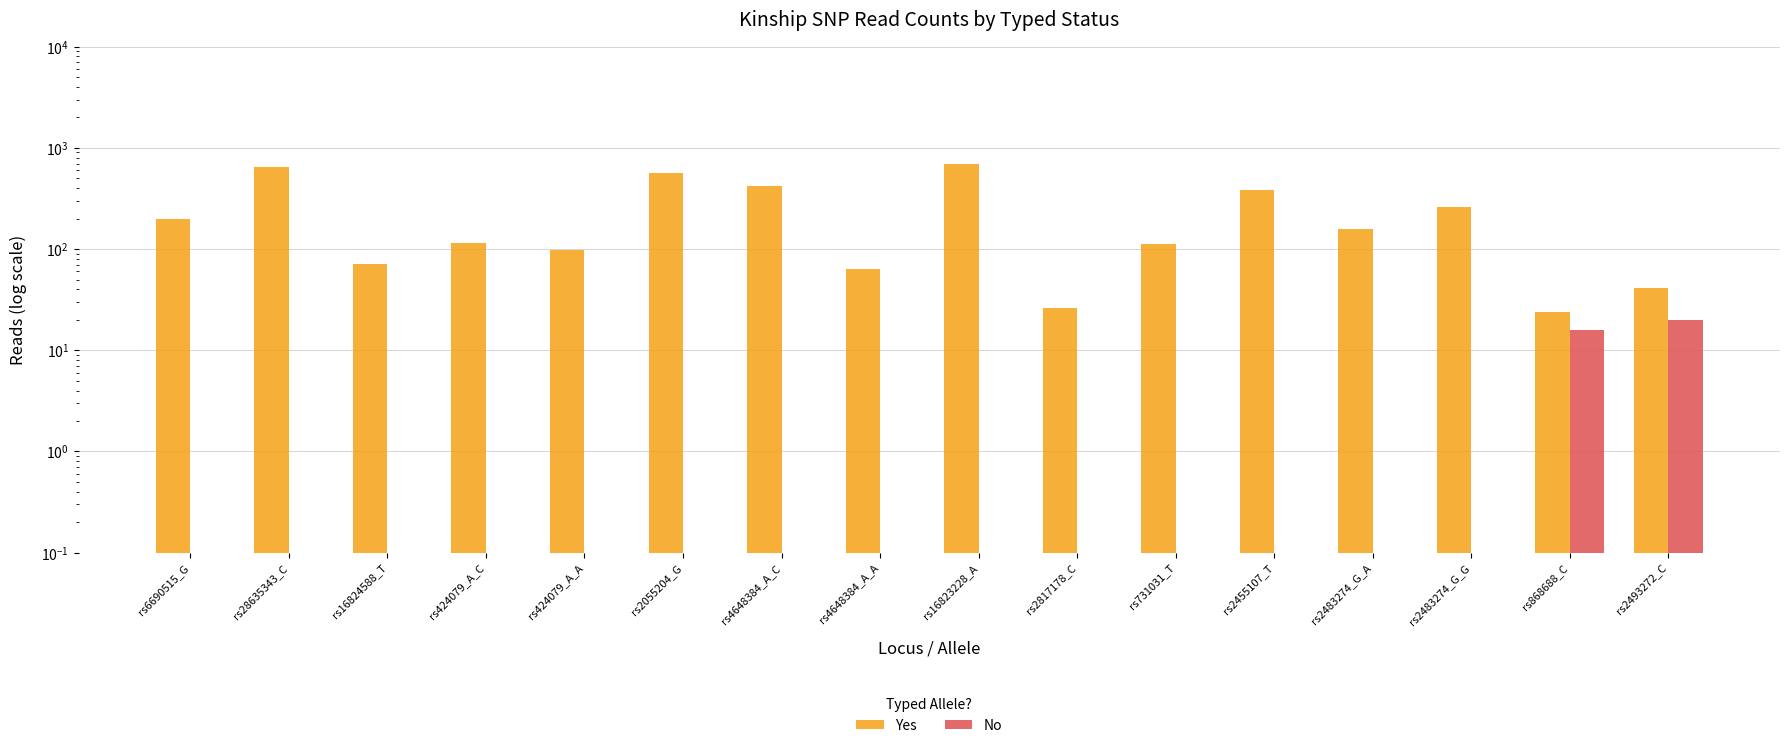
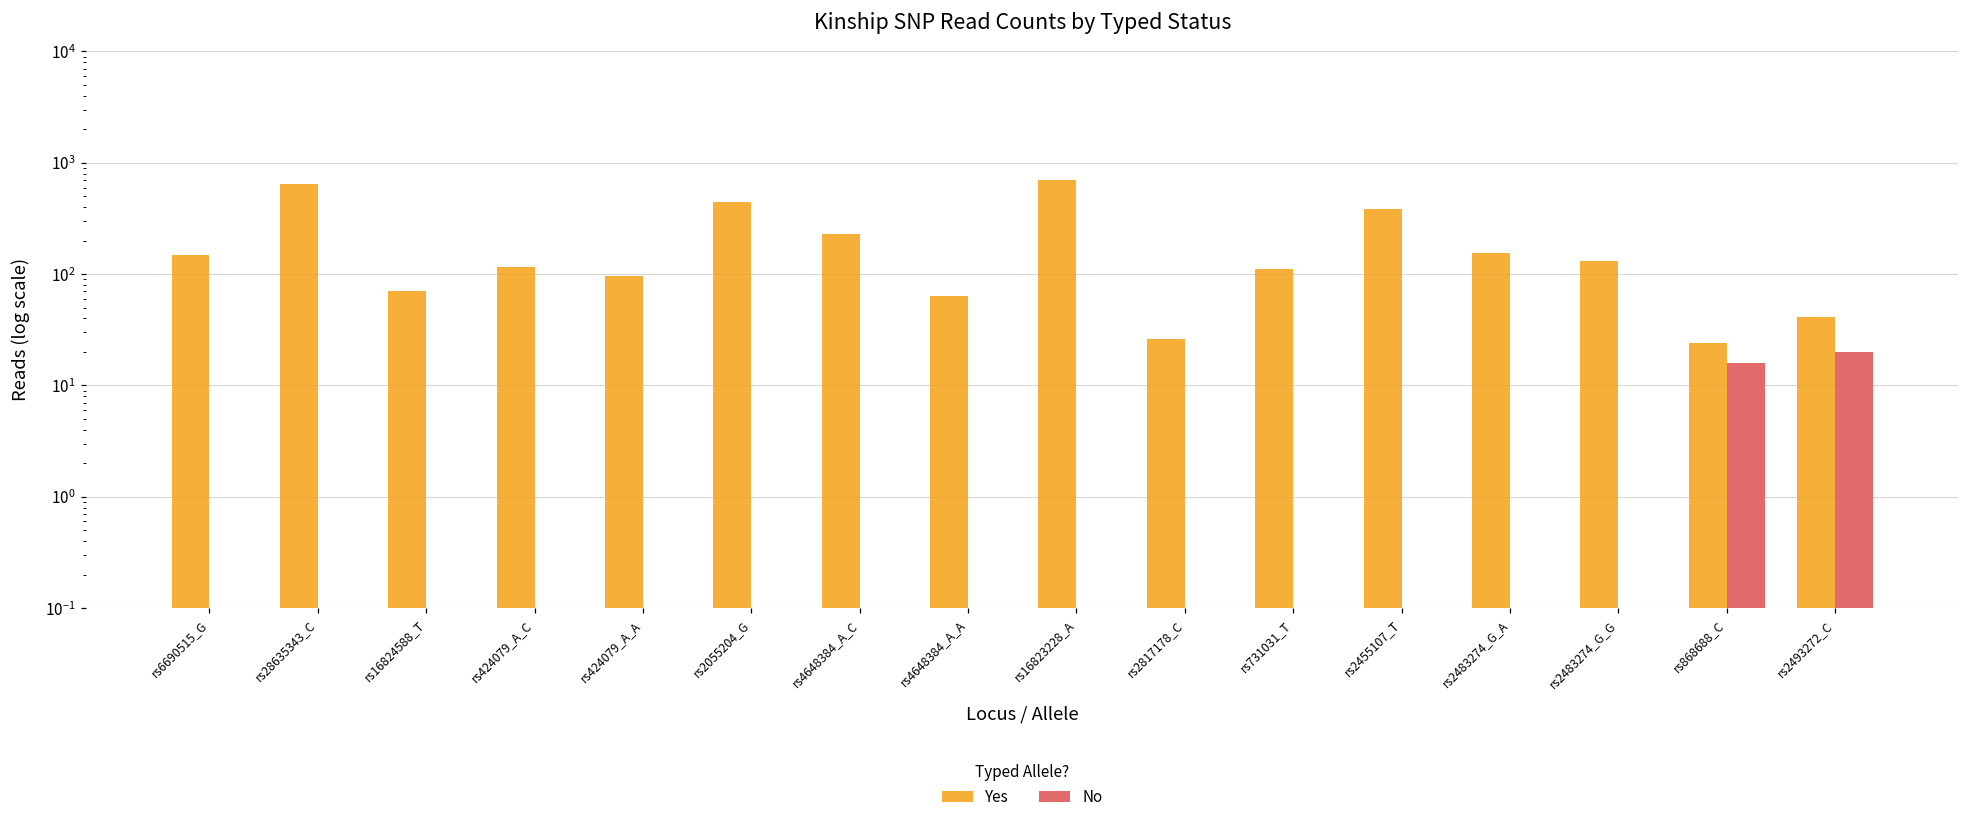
  {
    "Yes": {
-     "rs6690515_G": 200,
+     "rs6690515_G": 150,
      "rs28635343_C": 600,
      "rs16824588_T": 70,
      "rs424079_A_C": 120,
      "rs424079_A_A": 100,
-     "rs2055204_G": 600,
-     "rs4648384_A_C": 420,
+     "rs2055204_G": 400,
+     "rs4648384_A_C": 230,
      "rs4648384_A_A": 60,
      "rs16823228_A": 700,
      "rs2817178_C": 26,
      "rs731031_T": 110,
      "rs2455107_T": 380,
      "rs2483274_G_A": 160,
-     "rs2483274_G_G": 260,
+     "rs2483274_G_G": 130,
      "rs868688_C": 24,
      "rs2493272_C": 41
    },
    "No": {
      "rs868688_C": 16,
      "rs2493272_C": 20
    }
  }
